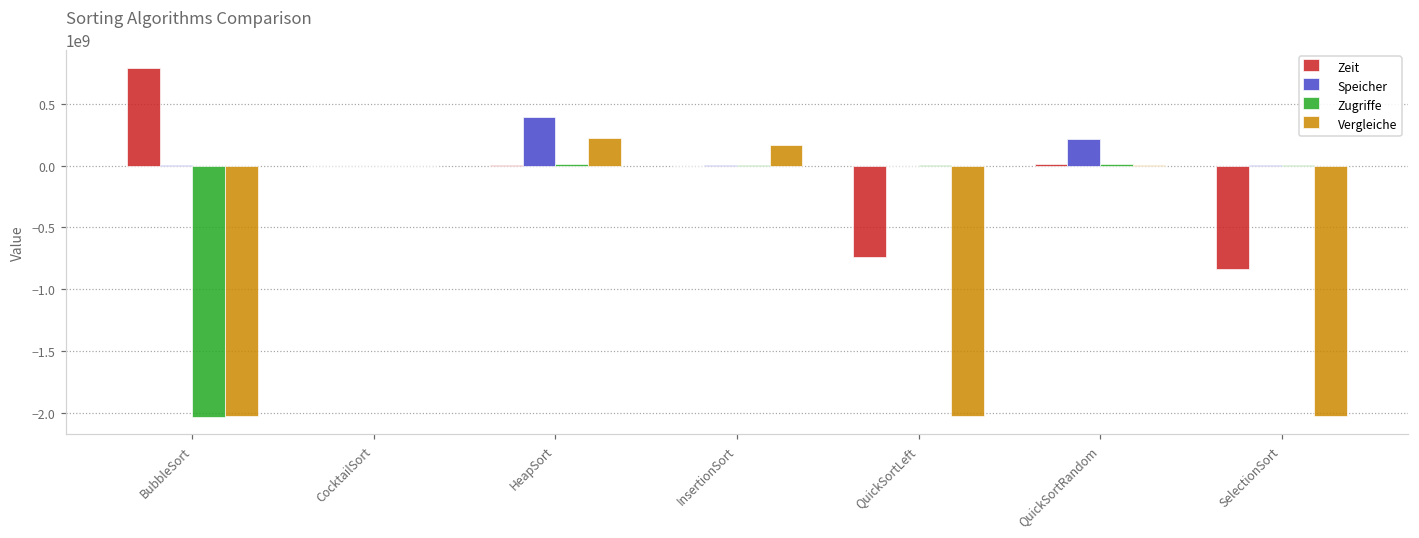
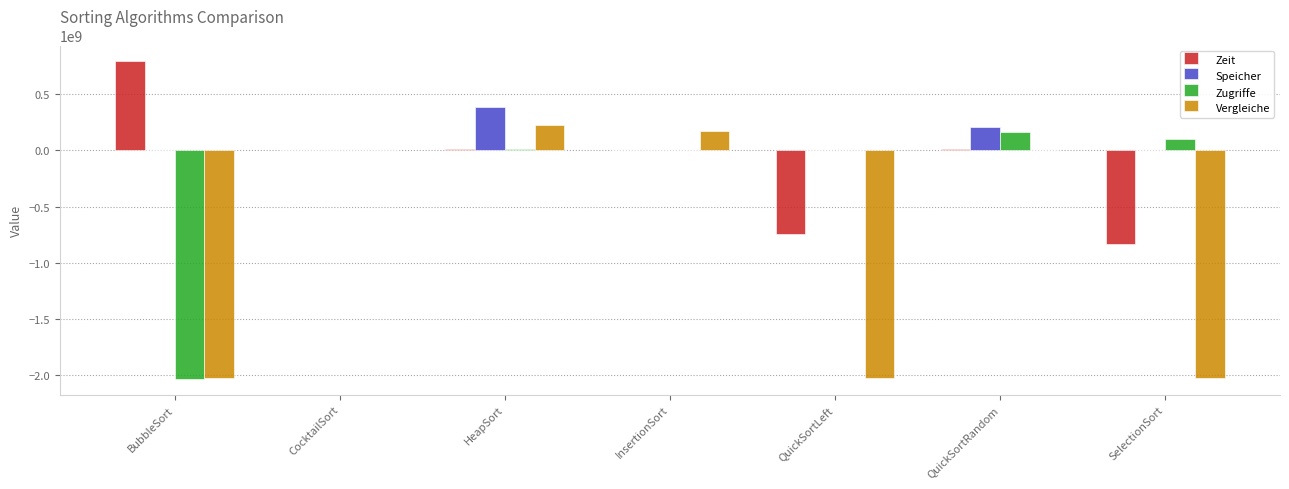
  {
    "Zeit": {
      "BubbleSort": 790000000,
      "QuickSortLeft": -740000000,
      "SelectionSort": -840000000
    },
    "Speicher": {
      "HeapSort": 390000000,
      "QuickSortRandom": 210000000
    },
    "Zugriffe": {
      "BubbleSort": -2030000000,
-     "QuickSortRandom": 10000000,
-     "SelectionSort": 0
+     "QuickSortRandom": 160000000,
+     "SelectionSort": 100000000
    },
    "Vergleiche": {
      "BubbleSort": -2030000000,
      "HeapSort": 220000000,
      "InsertionSort": 170000000,
      "QuickSortLeft": -2030000000,
      "SelectionSort": -2030000000
    }
  }
